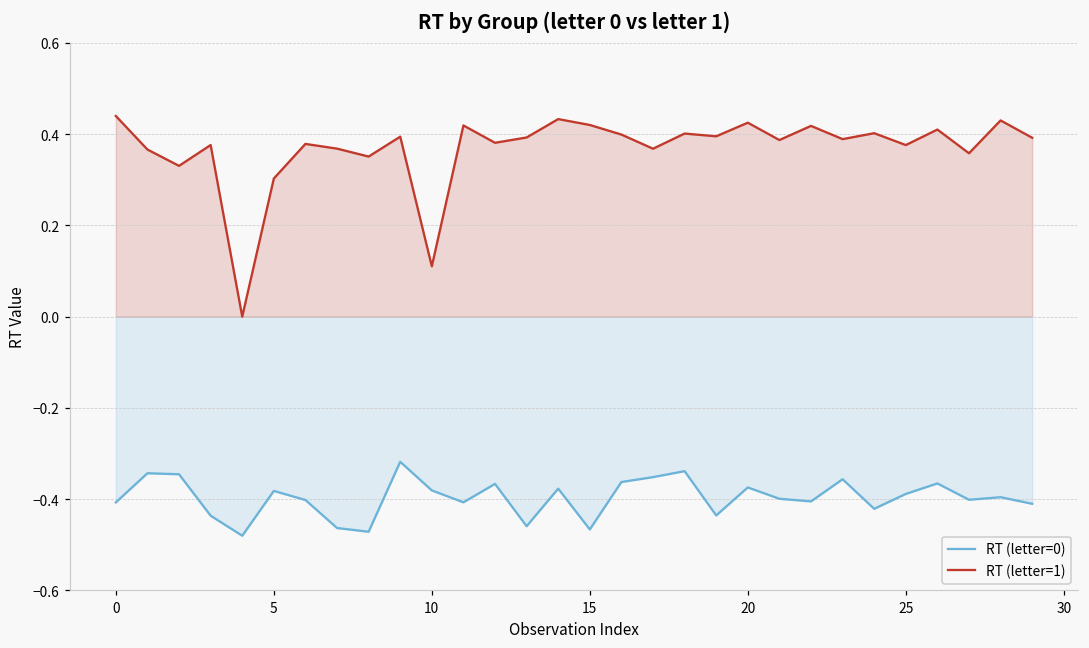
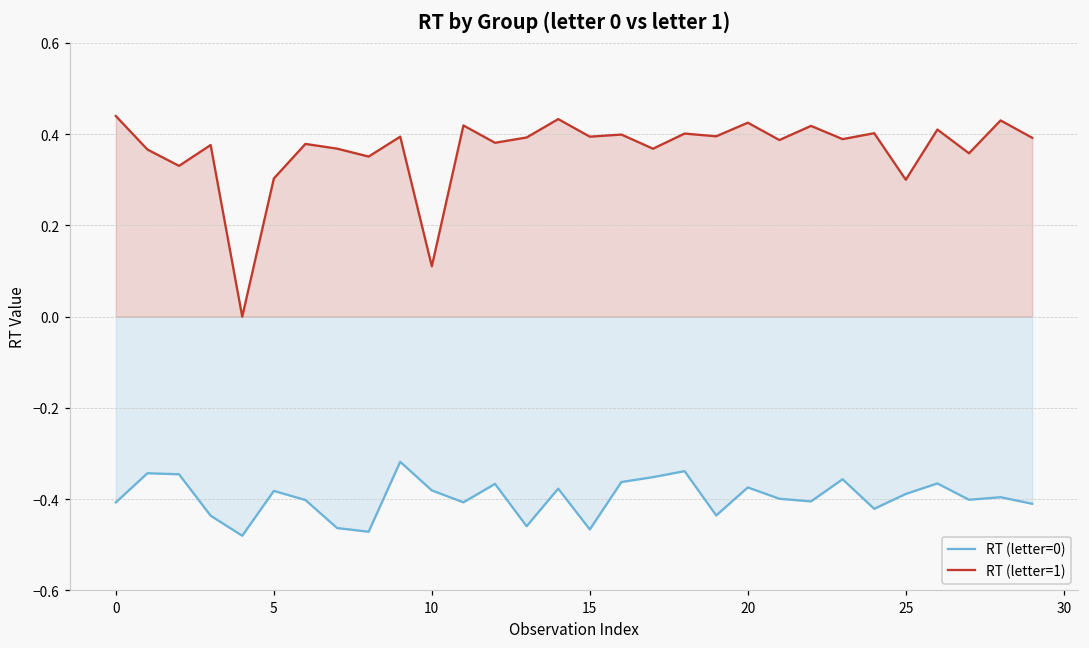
  {
    "RT (letter=1)": {
      "0": 0.44,
      "5": 0.30,
      "10": 0.11,
-     "15": 0.42,
+     "15": 0.39,
      "20": 0.43,
-     "25": 0.38
+     "25": 0.30
    }
  }
